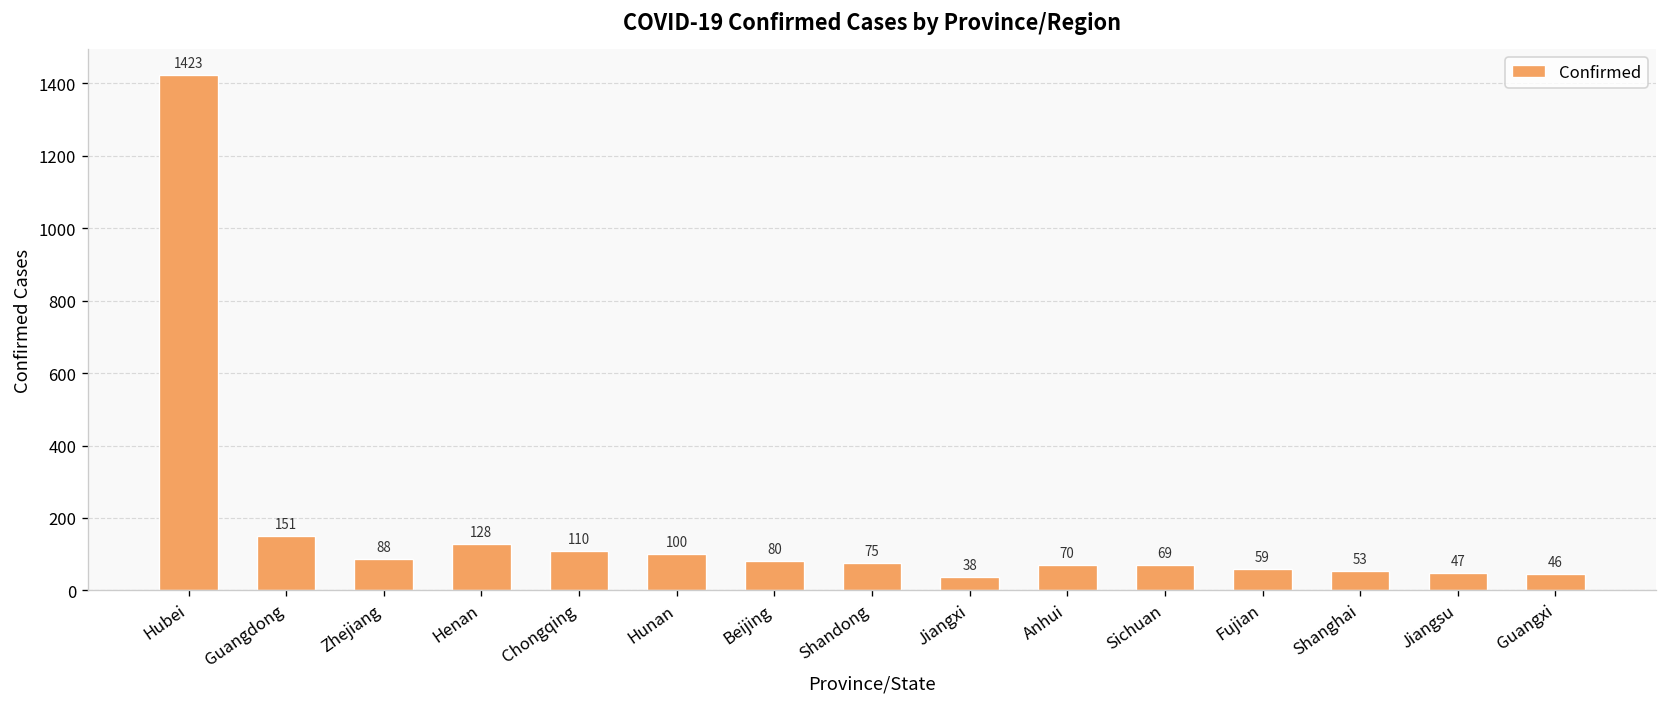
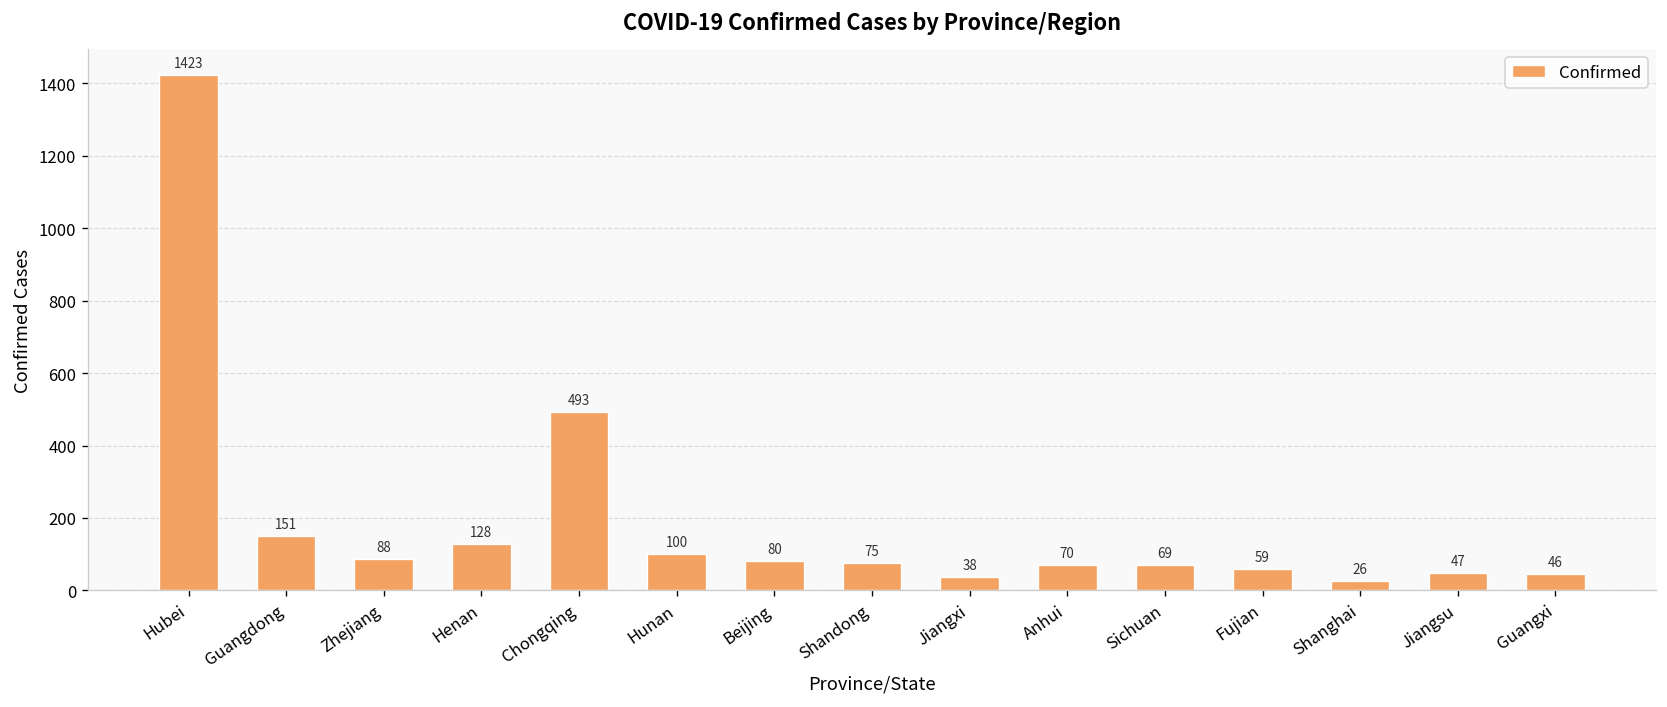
  {
    "Hubei": 1423,
    "Guangdong": 151,
    "Zhejiang": 88,
    "Henan": 128,
-   "Chongqing": 110,
+   "Chongqing": 493,
    "Hunan": 100,
    "Beijing": 80,
    "Shandong": 75,
    "Jiangxi": 38,
    "Anhui": 70,
    "Sichuan": 69,
    "Fujian": 59,
-   "Shanghai": 53,
+   "Shanghai": 26,
    "Jiangsu": 47,
    "Guangxi": 46
  }
